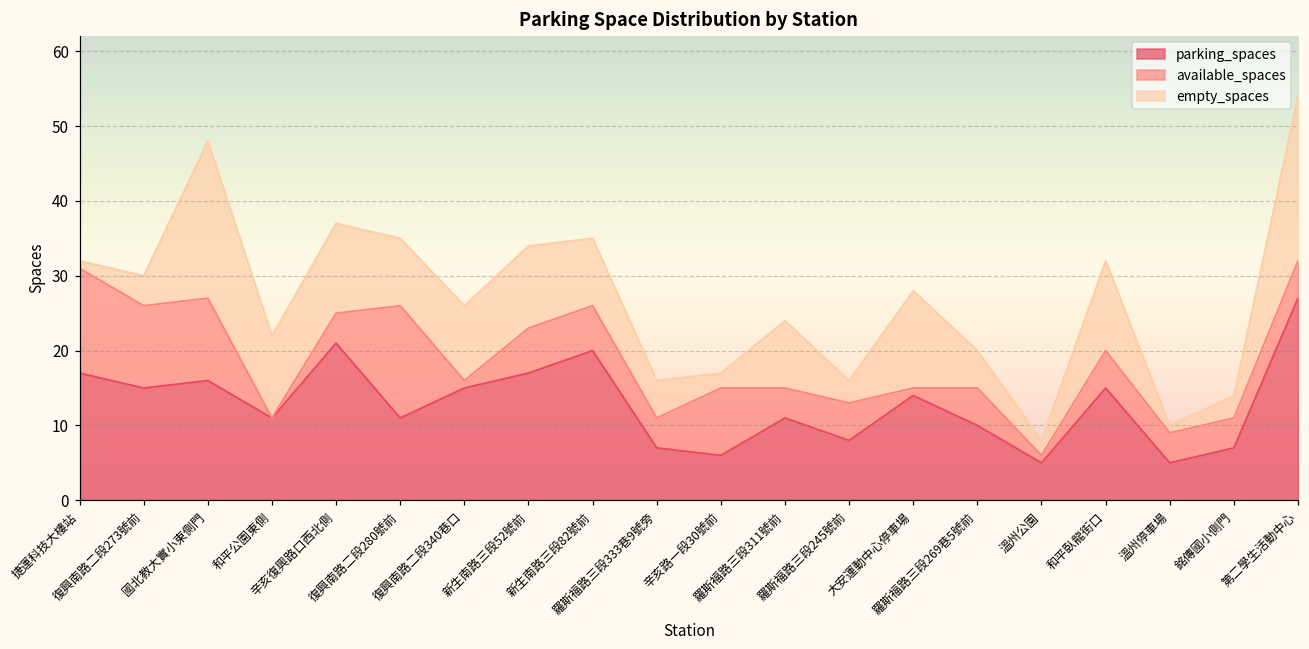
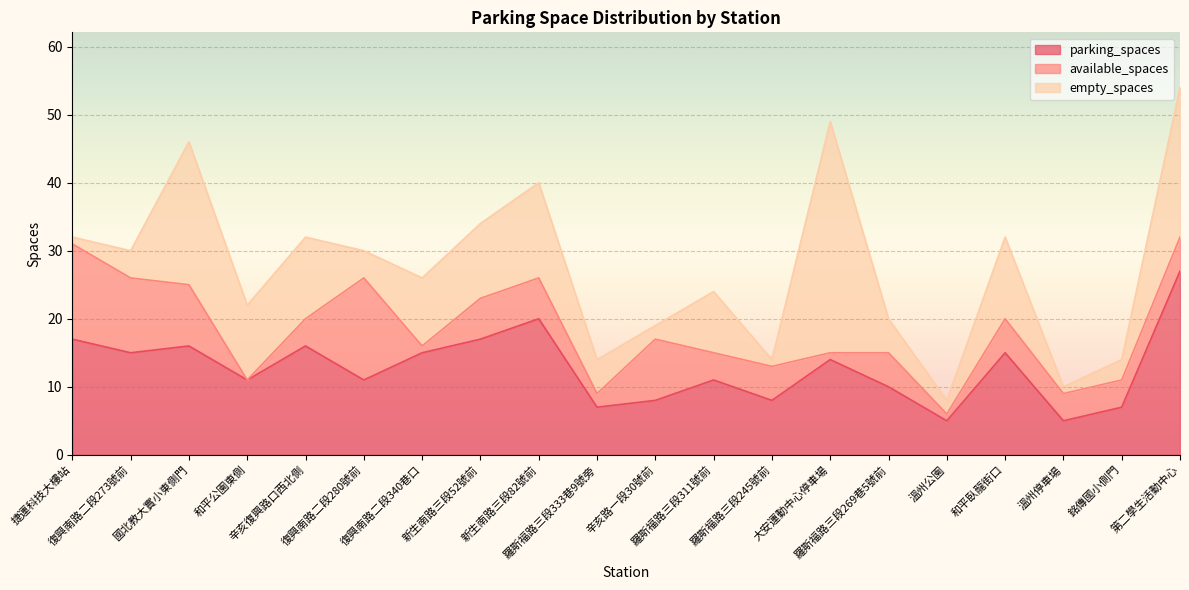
  {
    "parking_spaces": {
      "捷運科技大樓站": 17,
      "復興南路二段273號前": 15,
      "國北教大實小東側門": 16,
-     "辛亥復興路口西北側": 21,
+     "辛亥復興路口西北側": 16,
      "復興南路二段280號前": 11,
      "復興南路二段340巷口": 15,
      "新生南路三段52號前": 17,
      "新生南路三段82號前": 20,
      "羅斯福路三段333巷9號旁": 7,
-     "辛亥路一段30號前": 6,
+     "辛亥路一段30號前": 8,
      "羅斯福路三段311號前": 11,
      "羅斯福路三段245號前": 8,
      "大安運動中心停車場": 14,
      "羅斯福路三段269巷5號前": 10,
      "溫州公園": 5,
      "和平臥龍街口": 15,
      "溫州停車場": 5,
      "銘傳國小側門": 7,
      "第二學生活動中心": 27
    },
    "available_spaces": {
      "捷運科技大樓站": 14,
      "復興南路二段273號前": 11,
-     "國北教大實小東側門": 11,
+     "國北教大實小東側門": 9,
      "辛亥復興路口西北側": 4,
      "復興南路二段280號前": 15,
      "復興南路二段340巷口": 1,
      "新生南路三段52號前": 6,
      "新生南路三段82號前": 6,
-     "羅斯福路三段333巷9號旁": 4,
+     "羅斯福路三段333巷9號旁": 2,
      "辛亥路一段30號前": 9,
      "羅斯福路三段311號前": 4,
      "羅斯福路三段245號前": 5,
      "大安運動中心停車場": 1,
      "羅斯福路三段269巷5號前": 5,
      "溫州公園": 1,
      "和平臥龍街口": 5,
      "溫州停車場": 4,
      "銘傳國小側門": 4,
      "第二學生活動中心": 5
    },
    "empty_spaces": {
      "捷運科技大樓站": 1,
      "復興南路二段273號前": 4,
      "國北教大實小東側門": 21,
      "和平公園東側": 11,
      "辛亥復興路口西北側": 12,
-     "復興南路二段280號前": 9,
+     "復興南路二段280號前": 4,
      "復興南路二段340巷口": 10,
      "新生南路三段52號前": 11,
-     "新生南路三段82號前": 9,
+     "新生南路三段82號前": 14,
      "羅斯福路三段333巷9號旁": 5,
      "辛亥路一段30號前": 2,
      "羅斯福路三段311號前": 9,
-     "羅斯福路三段245號前": 3,
-     "大安運動中心停車場": 13,
+     "羅斯福路三段245號前": 1,
+     "大安運動中心停車場": 34,
      "羅斯福路三段269巷5號前": 5,
      "溫州公園": 2,
      "和平臥龍街口": 12,
      "溫州停車場": 1,
      "銘傳國小側門": 3,
      "第二學生活動中心": 22
    }
  }
